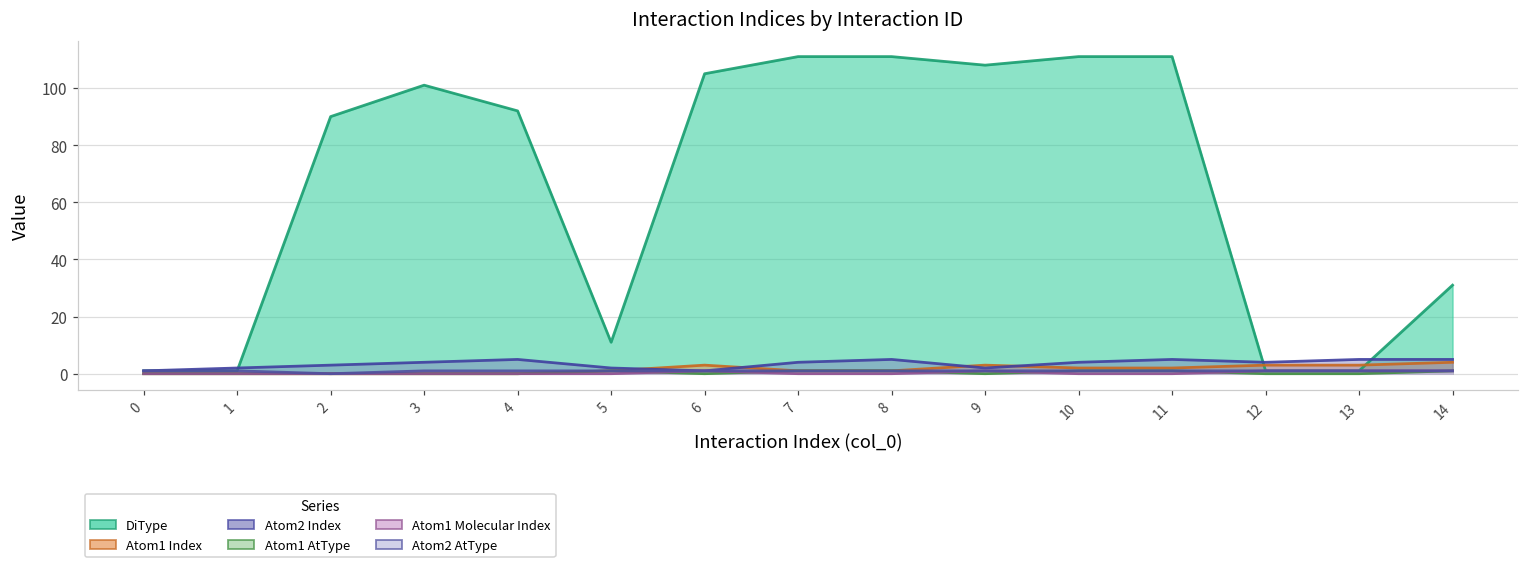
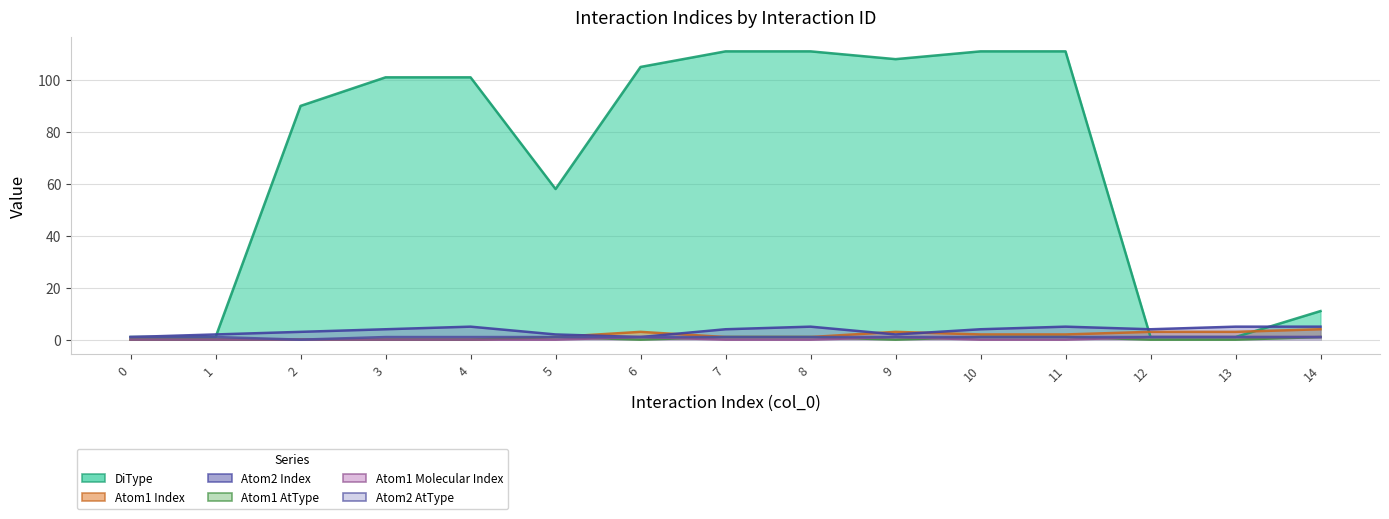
  {
    "DiType": {
      "2": 90,
      "3": 101,
-     "4": 92,
-     "5": 11,
+     "4": 101,
+     "5": 58,
      "6": 105,
      "7": 111,
      "8": 111,
      "9": 108,
      "10": 111,
      "11": 111,
-     "14": 31
+     "14": 11
    },
    "Atom1 Index": {
      "6": 3,
      "9": 3,
      "10": 2,
      "11": 2,
      "12": 3,
      "13": 3,
      "14": 4
    }
  }
